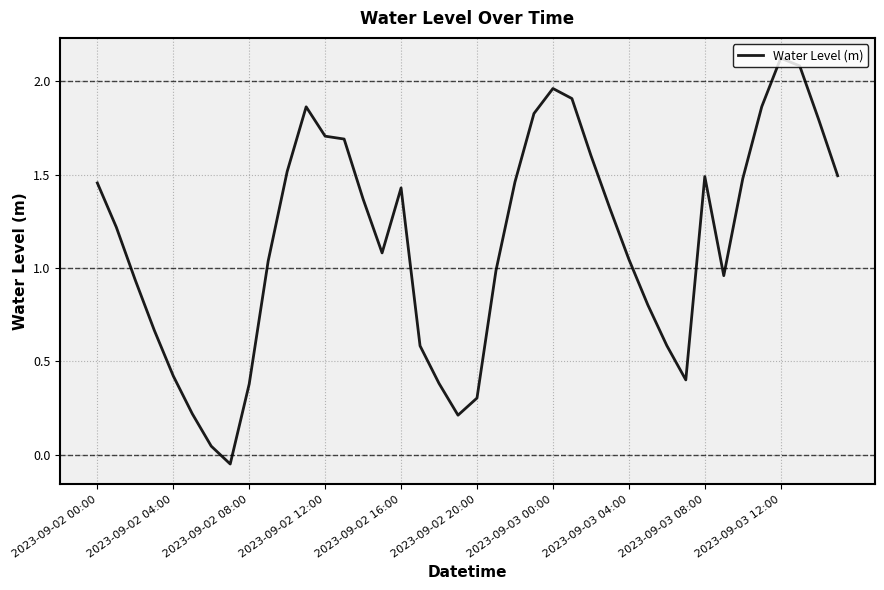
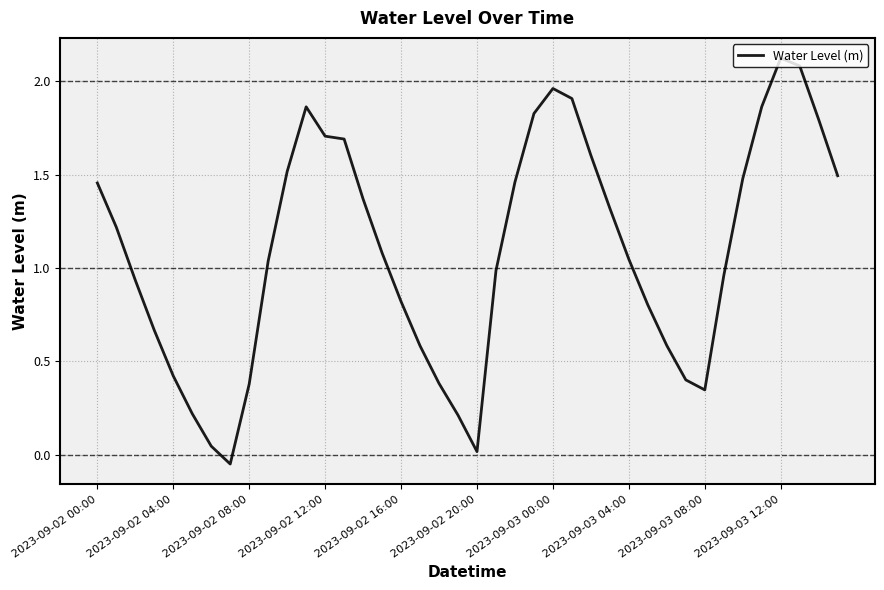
  {
    "2023-09-02 00:00": 1.46,
    "2023-09-02 04:00": 0.42,
    "2023-09-02 08:00": 0.38,
    "2023-09-02 12:00": 1.71,
-   "2023-09-02 16:00": 1.43,
-   "2023-09-02 20:00": 0.30,
+   "2023-09-02 16:00": 0.82,
+   "2023-09-02 20:00": 0.02,
    "2023-09-03 00:00": 1.96,
    "2023-09-03 04:00": 1.05,
-   "2023-09-03 08:00": 1.49
+   "2023-09-03 08:00": 0.35
  }
